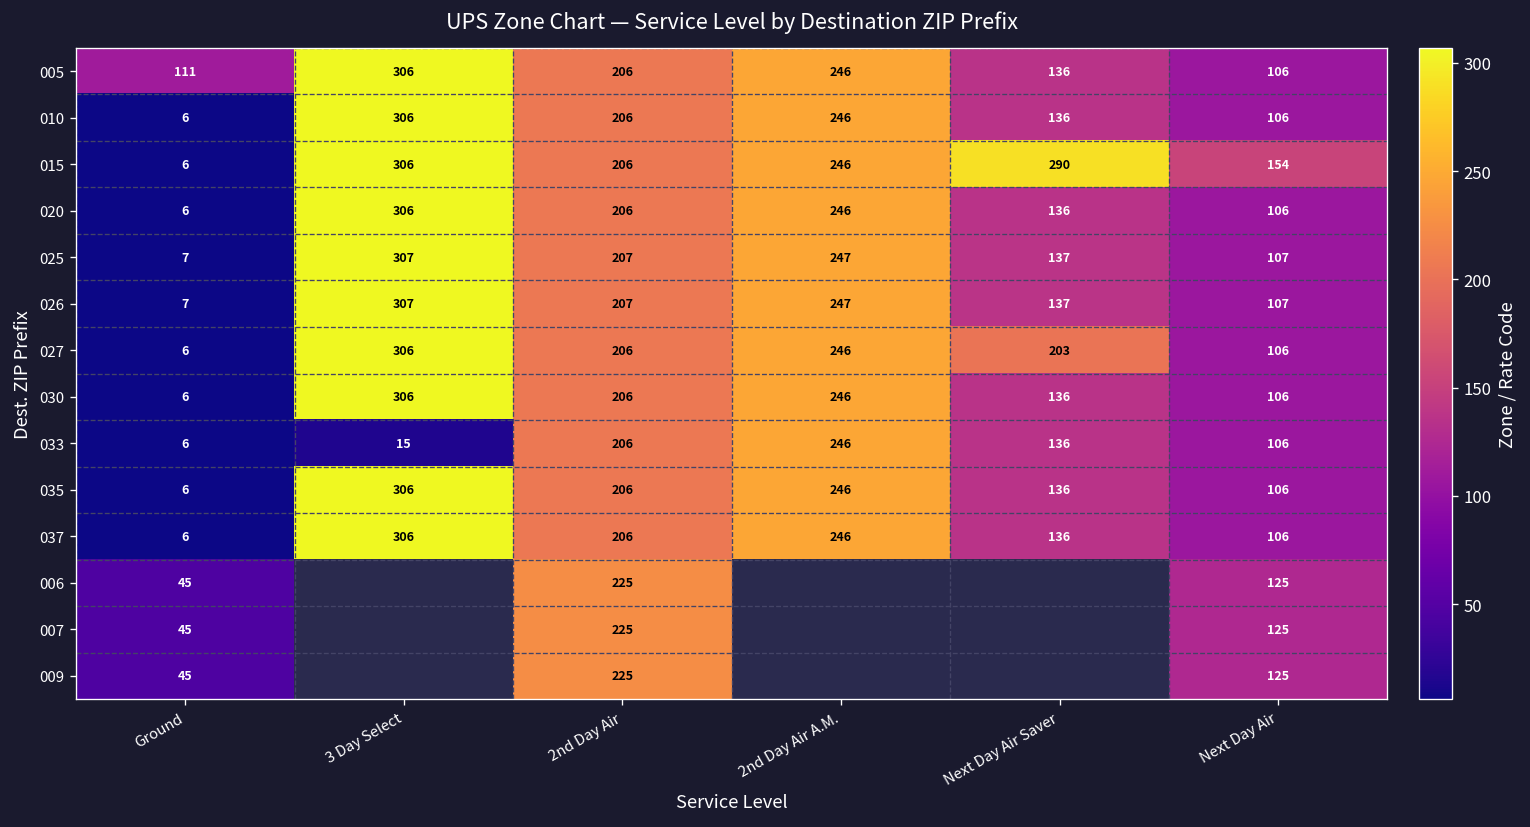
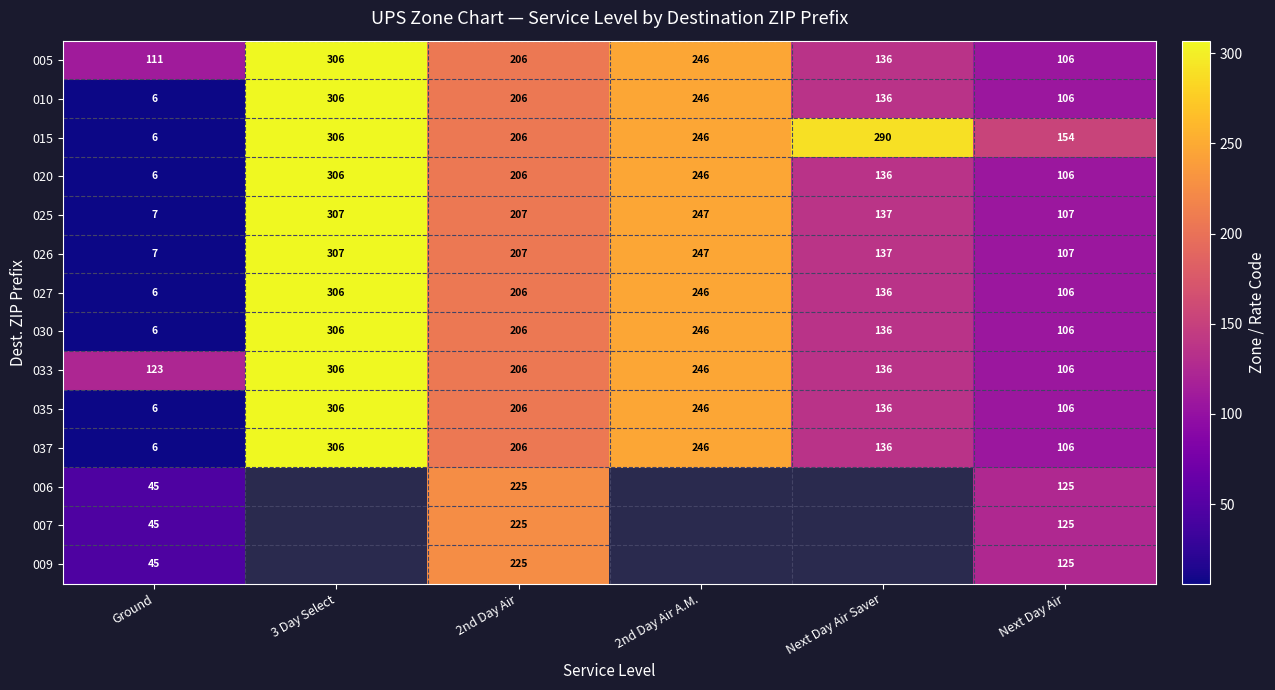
  {
    "005": {
      "Ground": 111,
      "3 Day Select": 306,
      "2nd Day Air": 206,
      "2nd Day Air A.M.": 246,
      "Next Day Air Saver": 136,
      "Next Day Air": 106
    },
    "010": {
      "Ground": 6,
      "3 Day Select": 306,
      "2nd Day Air": 206,
      "2nd Day Air A.M.": 246,
      "Next Day Air Saver": 136,
      "Next Day Air": 106
    },
    "015": {
      "Ground": 6,
      "3 Day Select": 306,
      "2nd Day Air": 206,
      "2nd Day Air A.M.": 246,
      "Next Day Air Saver": 290,
      "Next Day Air": 154
    },
    "020": {
      "Ground": 6,
      "3 Day Select": 306,
      "2nd Day Air": 206,
      "2nd Day Air A.M.": 246,
      "Next Day Air Saver": 136,
      "Next Day Air": 106
    },
    "025": {
      "Ground": 7,
      "3 Day Select": 307,
      "2nd Day Air": 207,
      "2nd Day Air A.M.": 247,
      "Next Day Air Saver": 137,
      "Next Day Air": 107
    },
    "026": {
      "Ground": 7,
      "3 Day Select": 307,
      "2nd Day Air": 207,
      "2nd Day Air A.M.": 247,
      "Next Day Air Saver": 137,
      "Next Day Air": 107
    },
    "027": {
      "Ground": 6,
      "3 Day Select": 306,
      "2nd Day Air": 206,
      "2nd Day Air A.M.": 246,
-     "Next Day Air Saver": 203,
+     "Next Day Air Saver": 136,
      "Next Day Air": 106
    },
    "030": {
      "Ground": 6,
      "3 Day Select": 306,
      "2nd Day Air": 206,
      "2nd Day Air A.M.": 246,
      "Next Day Air Saver": 136,
      "Next Day Air": 106
    },
    "033": {
-     "Ground": 6,
-     "3 Day Select": 15,
+     "Ground": 123,
+     "3 Day Select": 306,
      "2nd Day Air": 206,
      "2nd Day Air A.M.": 246,
      "Next Day Air Saver": 136,
      "Next Day Air": 106
    },
    "035": {
      "Ground": 6,
      "3 Day Select": 306,
      "2nd Day Air": 206,
      "2nd Day Air A.M.": 246,
      "Next Day Air Saver": 136,
      "Next Day Air": 106
    },
    "037": {
      "Ground": 6,
      "3 Day Select": 306,
      "2nd Day Air": 206,
      "2nd Day Air A.M.": 246,
      "Next Day Air Saver": 136,
      "Next Day Air": 106
    },
    "006": {
      "Ground": 45,
      "2nd Day Air": 225,
      "Next Day Air": 125
    },
    "007": {
      "Ground": 45,
      "2nd Day Air": 225,
      "Next Day Air": 125
    },
    "009": {
      "Ground": 45,
      "2nd Day Air": 225,
      "Next Day Air": 125
    }
  }
